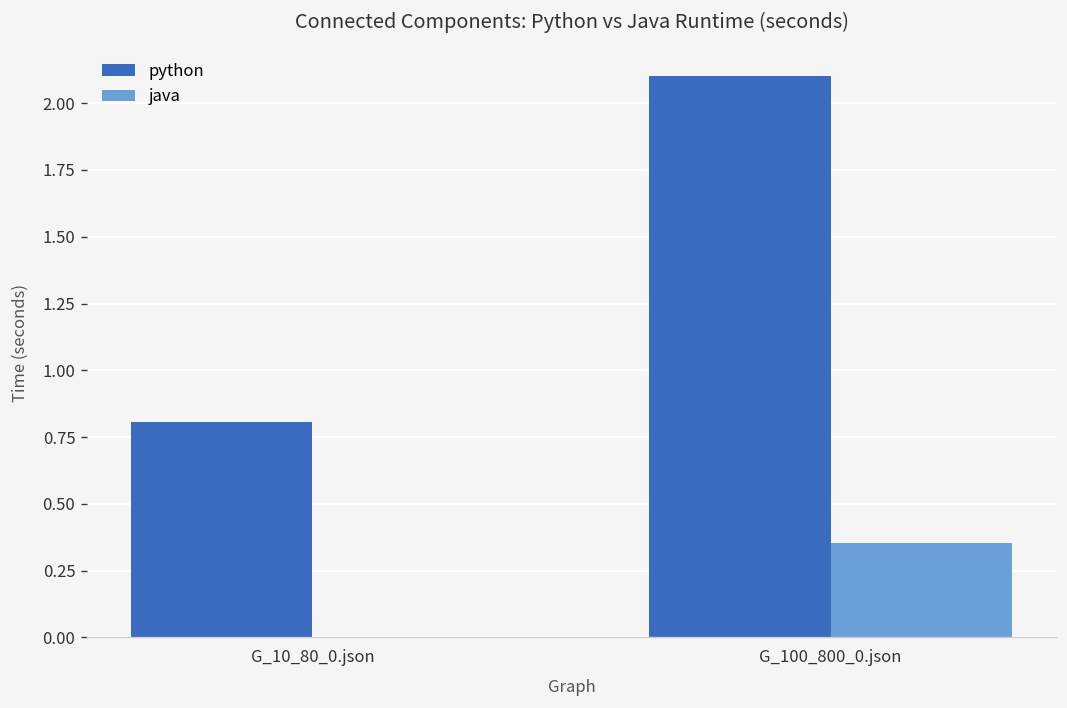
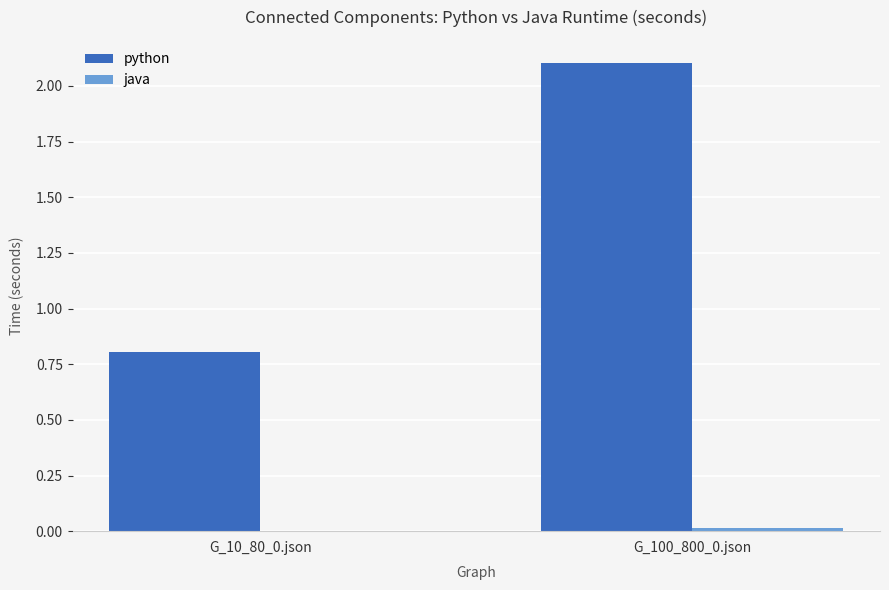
  {
    "python": {
      "G_10_80_0.json": 0.81,
      "G_100_800_0.json": 2.10
    },
    "java": {
      "G_10_80_0.json": 0.00,
-     "G_100_800_0.json": 0.35
+     "G_100_800_0.json": 0.02
    }
  }
